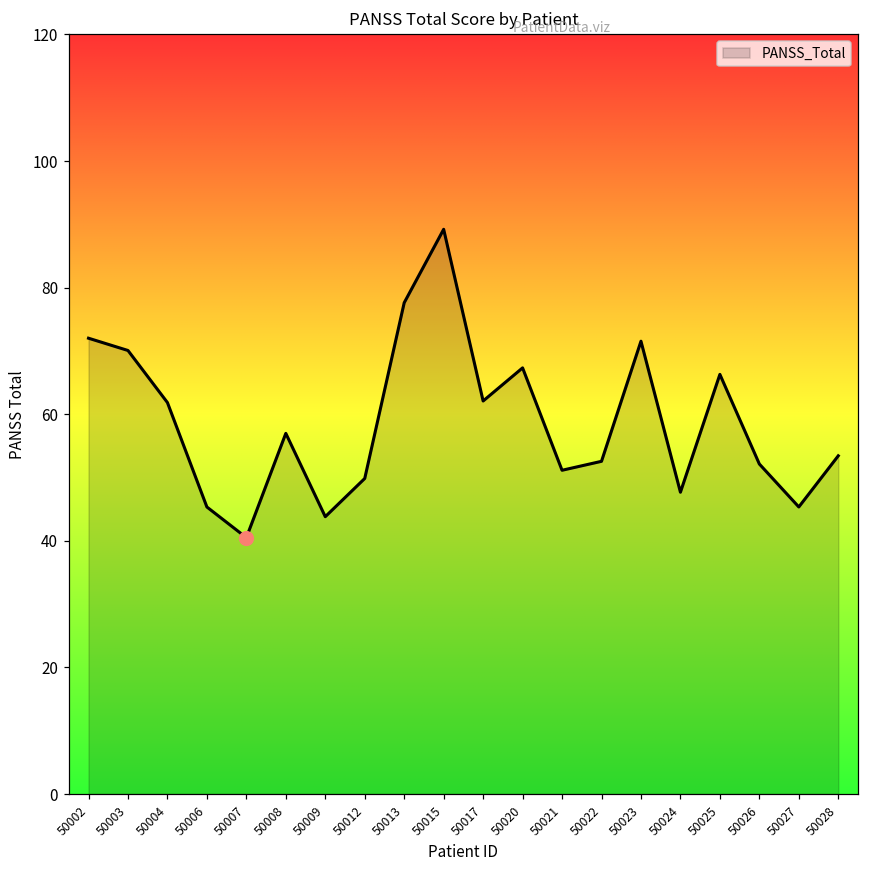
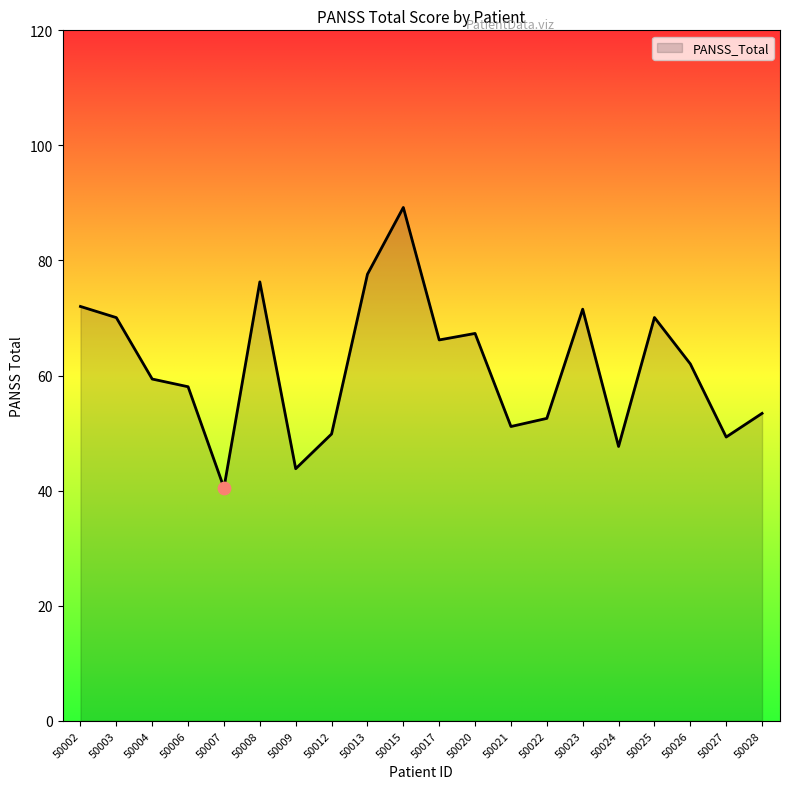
  {
    "PANSS_Total": {
      "50002": 72,
      "50003": 70,
-     "50004": 62,
-     "50006": 45,
-     "50008": 57,
+     "50004": 59,
+     "50006": 58,
+     "50008": 76,
      "50009": 44,
      "50012": 50,
      "50013": 78,
      "50015": 89,
-     "50017": 62,
+     "50017": 66,
      "50020": 67,
      "50021": 51,
      "50022": 53,
      "50023": 72,
      "50024": 48,
-     "50025": 66,
-     "50026": 52,
-     "50027": 45,
+     "50025": 70,
+     "50026": 62,
+     "50027": 49,
      "50028": 53
    }
  }
